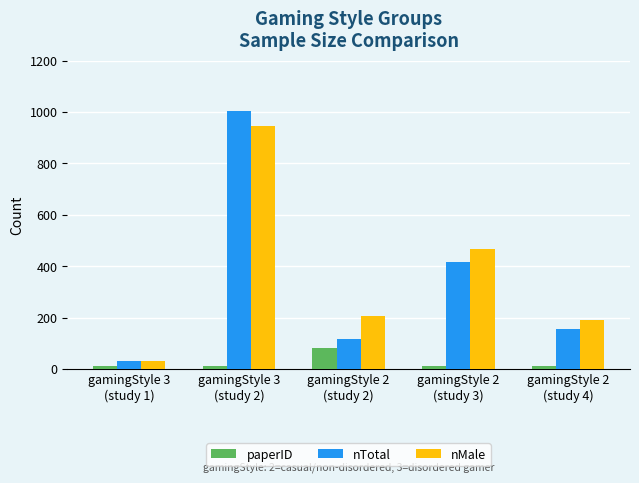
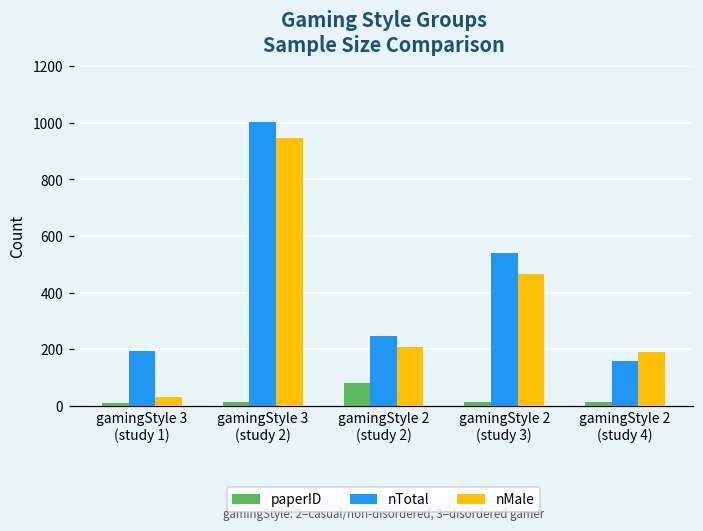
  {
    "paperID": {
      "gamingStyle 3 (study 1)": 10,
      "gamingStyle 3 (study 2)": 10,
      "gamingStyle 2 (study 2)": 80,
      "gamingStyle 2 (study 3)": 10,
      "gamingStyle 2 (study 4)": 10
    },
    "nTotal": {
-     "gamingStyle 3 (study 1)": 30,
+     "gamingStyle 3 (study 1)": 190,
      "gamingStyle 3 (study 2)": 1000,
-     "gamingStyle 2 (study 2)": 120,
-     "gamingStyle 2 (study 3)": 420,
+     "gamingStyle 2 (study 2)": 250,
+     "gamingStyle 2 (study 3)": 540,
      "gamingStyle 2 (study 4)": 160
    },
    "nMale": {
      "gamingStyle 3 (study 1)": 30,
      "gamingStyle 3 (study 2)": 950,
      "gamingStyle 2 (study 2)": 210,
      "gamingStyle 2 (study 3)": 470,
      "gamingStyle 2 (study 4)": 190
    }
  }
